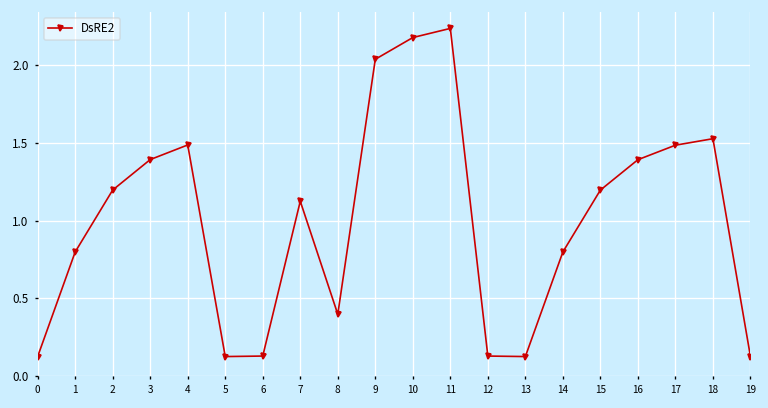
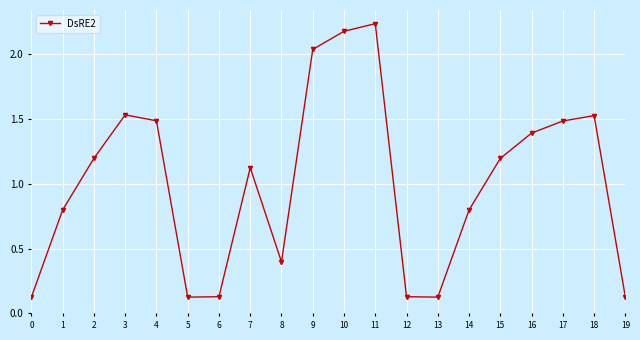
  {
    "0": 0.13,
    "1": 0.80,
    "2": 1.20,
-   "3": 1.39,
+   "3": 1.53,
    "4": 1.49,
    "5": 0.13,
    "6": 0.13,
    "7": 1.12,
    "8": 0.40,
    "9": 2.04,
    "10": 2.18,
    "11": 2.24,
    "12": 0.13,
    "13": 0.13,
    "14": 0.80,
    "15": 1.20,
    "16": 1.39,
    "17": 1.49,
    "18": 1.53,
    "19": 0.13
  }
